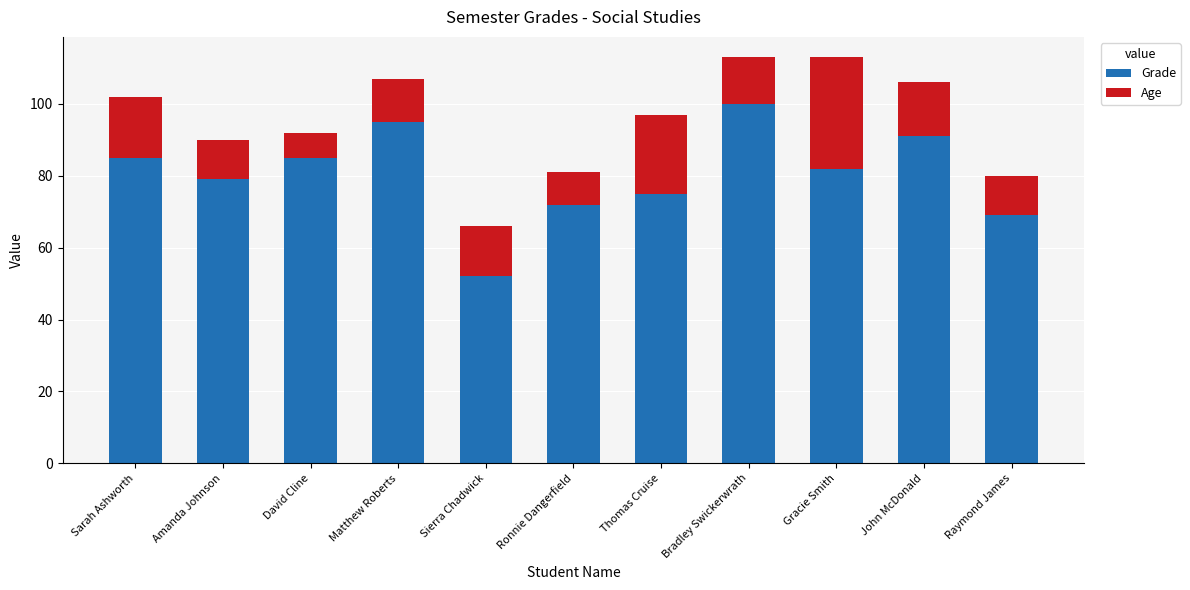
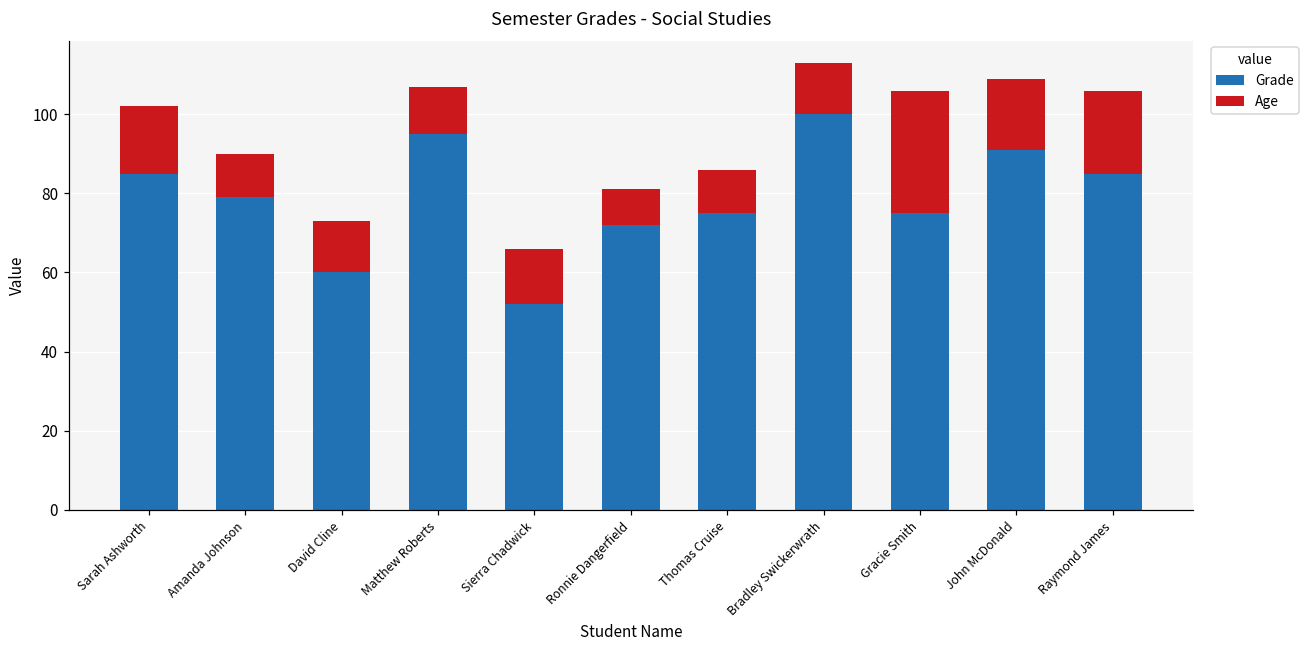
  {
    "Grade": {
      "Sarah Ashworth": 85,
      "Amanda Johnson": 79,
-     "David Cline": 85,
+     "David Cline": 60,
      "Matthew Roberts": 95,
      "Sierra Chadwick": 52,
      "Ronnie Dangerfield": 72,
      "Thomas Cruise": 75,
      "Bradley Swickerwrath": 100,
-     "Gracie Smith": 82,
+     "Gracie Smith": 75,
      "John McDonald": 91,
-     "Raymond James": 69
+     "Raymond James": 85
    },
    "Age": {
      "Sarah Ashworth": 17,
      "Amanda Johnson": 11,
-     "David Cline": 7,
+     "David Cline": 13,
      "Matthew Roberts": 12,
      "Sierra Chadwick": 14,
      "Ronnie Dangerfield": 9,
-     "Thomas Cruise": 22,
+     "Thomas Cruise": 11,
      "Bradley Swickerwrath": 13,
      "Gracie Smith": 31,
-     "John McDonald": 15,
-     "Raymond James": 11
+     "John McDonald": 18,
+     "Raymond James": 21
    }
  }
